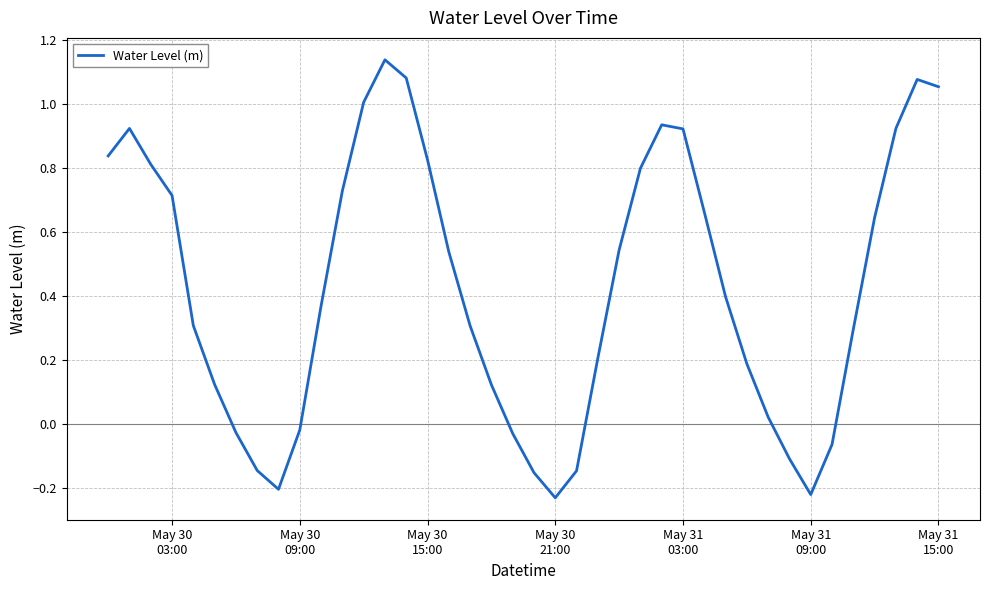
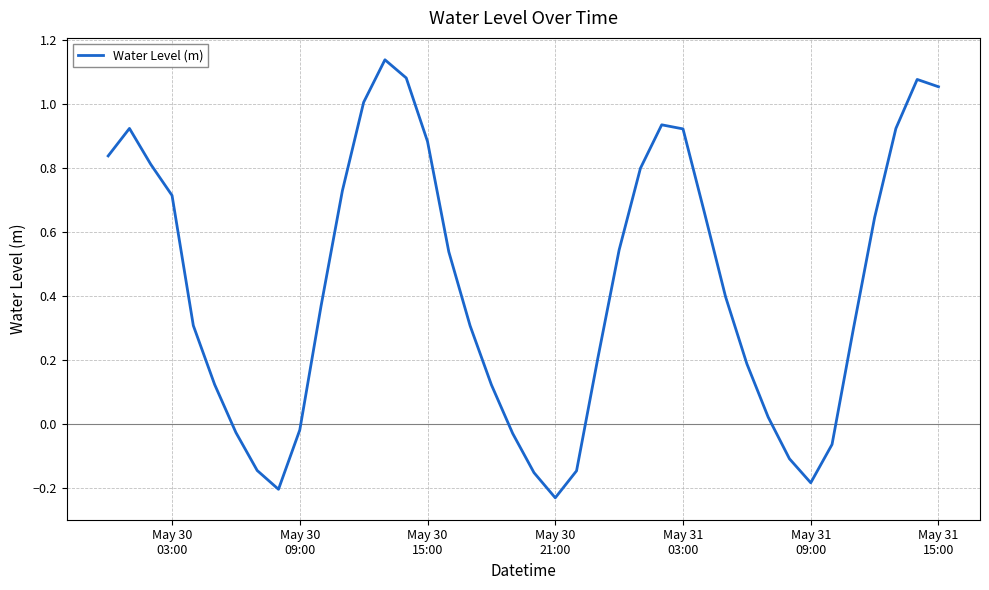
  {
    "May 30 03:00": 0.72,
    "May 30 09:00": -0.02,
-   "May 30 15:00": 0.83,
+   "May 30 15:00": 0.88,
    "May 30 21:00": -0.23,
    "May 31 03:00": 0.92,
-   "May 31 09:00": -0.22,
+   "May 31 09:00": -0.18,
    "May 31 15:00": 1.06
  }
